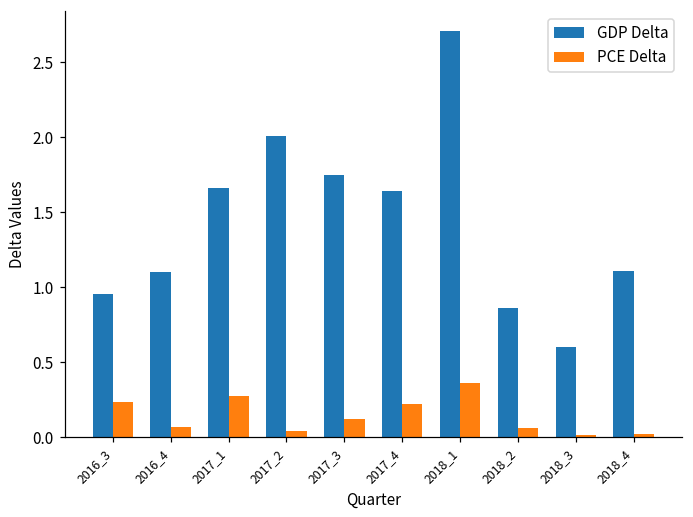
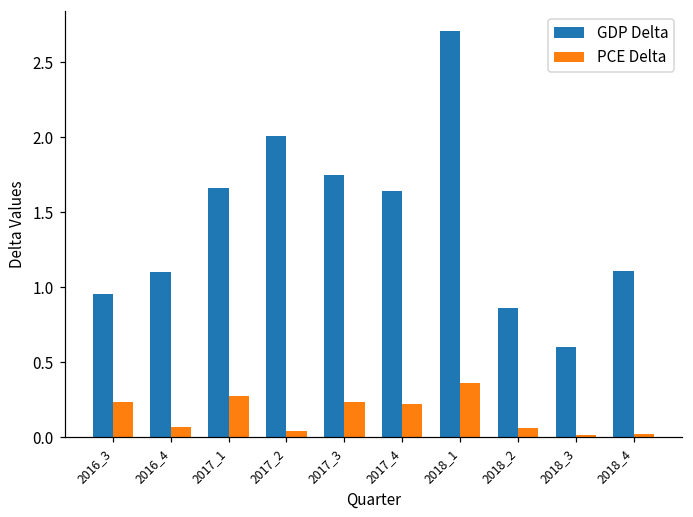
  {
    "GDP Delta": {
      "2016_3": 0.95,
      "2016_4": 1.10,
      "2017_1": 1.66,
      "2017_2": 2.01,
      "2017_3": 1.75,
      "2017_4": 1.64,
      "2018_1": 2.71,
      "2018_2": 0.86,
      "2018_3": 0.60,
      "2018_4": 1.11
    },
    "PCE Delta": {
      "2016_3": 0.24,
      "2016_4": 0.07,
      "2017_1": 0.27,
      "2017_2": 0.04,
-     "2017_3": 0.12,
+     "2017_3": 0.23,
      "2017_4": 0.22,
      "2018_1": 0.36,
      "2018_2": 0.06,
      "2018_4": 0.02
    }
  }
